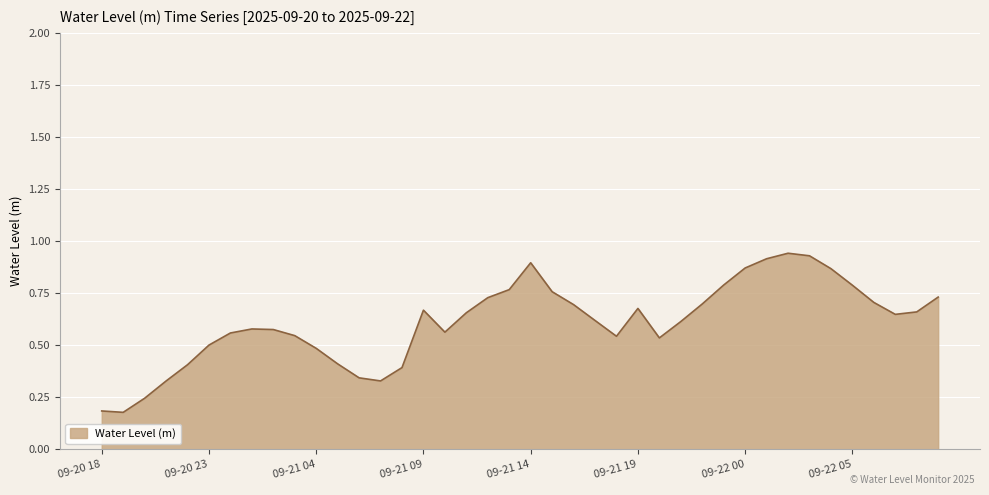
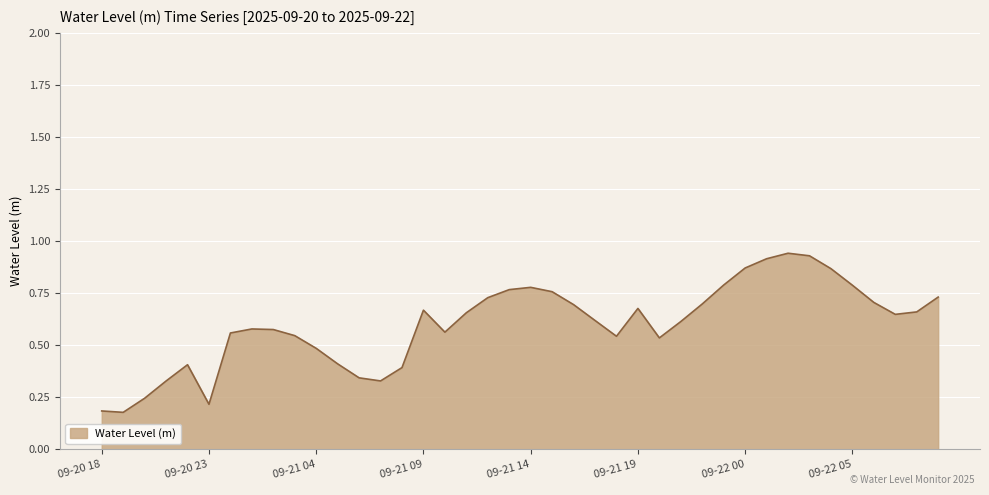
  {
    "09-20 18": 0.18,
-   "09-20 23": 0.50,
+   "09-20 23": 0.22,
    "09-21 04": 0.49,
    "09-21 09": 0.67,
-   "09-21 14": 0.90,
+   "09-21 14": 0.78,
    "09-21 19": 0.68,
    "09-22 00": 0.87,
    "09-22 05": 0.79
  }
